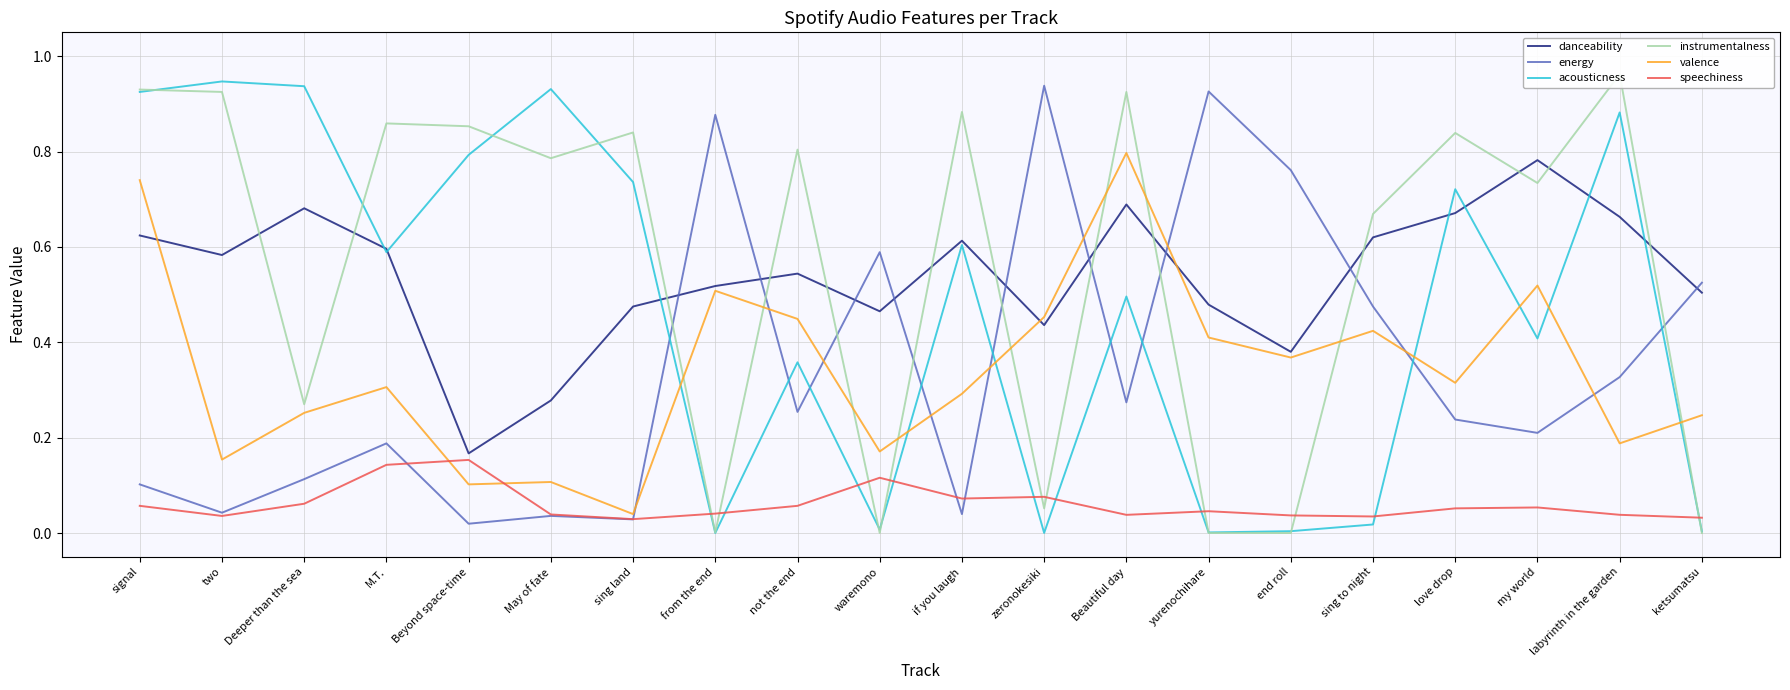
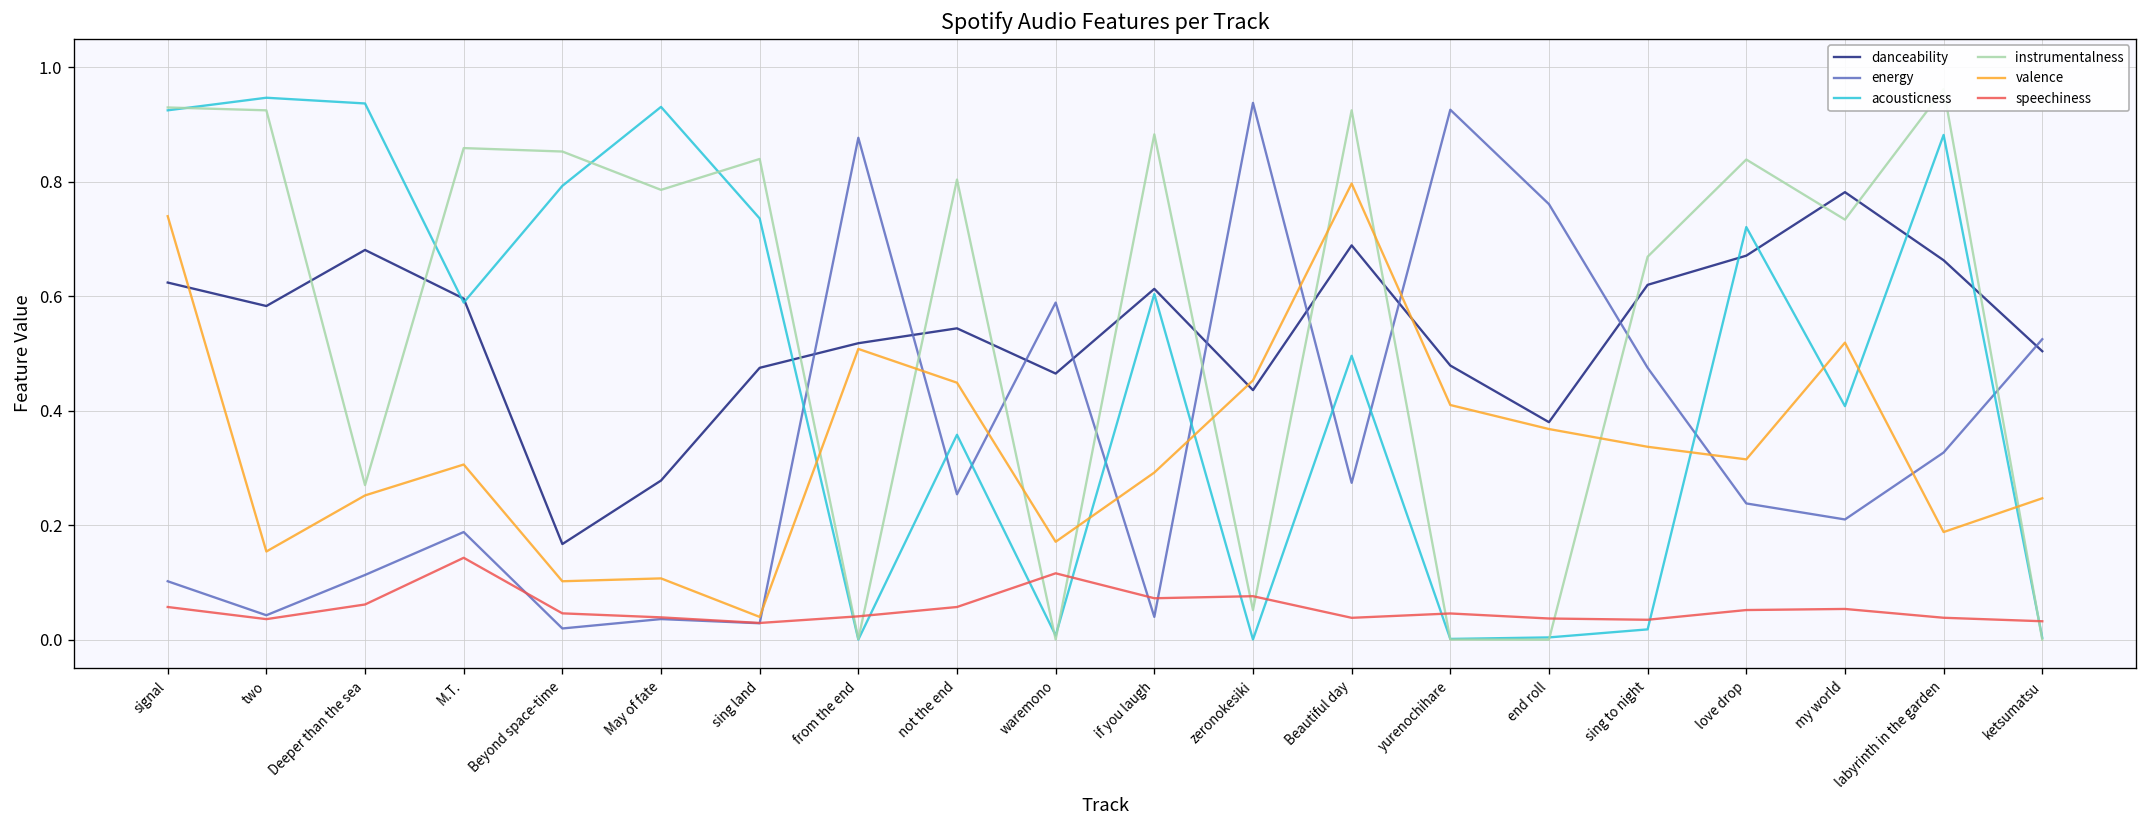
  {
    "danceability": {
      "signal": 0.62,
      "two": 0.58,
      "Deeper than the sea": 0.68,
      "M.T.": 0.60,
      "Beyond space-time": 0.17,
      "May of fate": 0.28,
      "sing land": 0.48,
      "from the end": 0.52,
      "not the end": 0.54,
      "waremono": 0.47,
      "if you laugh": 0.61,
      "zeronokesiki": 0.44,
      "Beautiful day": 0.69,
      "yurenochihare": 0.48,
      "end roll": 0.38,
      "sing to night": 0.62,
      "love drop": 0.67,
      "my world": 0.78,
      "labyrinth in the garden": 0.66,
      "ketsumatsu": 0.50
    },
    "energy": {
      "signal": 0.10,
      "two": 0.04,
      "Deeper than the sea": 0.11,
      "M.T.": 0.19,
      "Beyond space-time": 0.02,
      "from the end": 0.88,
      "not the end": 0.25,
      "waremono": 0.59,
      "if you laugh": 0.04,
      "zeronokesiki": 0.94,
      "Beautiful day": 0.27,
      "yurenochihare": 0.93,
      "end roll": 0.76,
      "sing to night": 0.48,
      "love drop": 0.24,
      "my world": 0.21,
      "labyrinth in the garden": 0.33,
      "ketsumatsu": 0.53
    },
    "acousticness": {
      "two": 0.95,
      "Deeper than the sea": 0.94,
      "M.T.": 0.59,
      "Beyond space-time": 0.79,
      "May of fate": 0.93,
      "sing land": 0.74,
      "not the end": 0.36,
      "waremono": 0.01,
      "if you laugh": 0.60,
      "zeronokesiki": 0.00,
      "Beautiful day": 0.50,
      "sing to night": 0.02,
      "love drop": 0.72,
      "my world": 0.41,
      "labyrinth in the garden": 0.88
    },
    "instrumentalness": {
      "two": 0.93,
      "Deeper than the sea": 0.27,
      "M.T.": 0.86,
      "Beyond space-time": 0.85,
      "May of fate": 0.79,
      "sing land": 0.84,
      "not the end": 0.80,
      "waremono": 0.00,
      "if you laugh": 0.88,
      "zeronokesiki": 0.05,
      "Beautiful day": 0.93,
      "sing to night": 0.67,
      "love drop": 0.84,
      "my world": 0.73
    },
    "valence": {
      "signal": 0.74,
      "two": 0.15,
      "Deeper than the sea": 0.25,
      "M.T.": 0.31,
      "Beyond space-time": 0.10,
      "May of fate": 0.11,
      "sing land": 0.04,
      "from the end": 0.51,
      "not the end": 0.45,
      "waremono": 0.17,
      "if you laugh": 0.29,
      "zeronokesiki": 0.45,
      "Beautiful day": 0.80,
      "yurenochihare": 0.41,
      "end roll": 0.37,
-     "sing to night": 0.42,
+     "sing to night": 0.34,
      "love drop": 0.32,
      "my world": 0.52,
      "labyrinth in the garden": 0.19,
      "ketsumatsu": 0.25
    },
    "speechiness": {
      "signal": 0.06,
      "two": 0.04,
      "Deeper than the sea": 0.06,
      "M.T.": 0.14,
-     "Beyond space-time": 0.15,
+     "Beyond space-time": 0.05,
      "from the end": 0.04,
      "not the end": 0.06,
      "waremono": 0.12,
      "if you laugh": 0.07,
      "zeronokesiki": 0.08,
      "Beautiful day": 0.04,
      "yurenochihare": 0.05,
      "end roll": 0.04,
      "sing to night": 0.03,
      "love drop": 0.05,
      "my world": 0.05,
      "labyrinth in the garden": 0.04,
      "ketsumatsu": 0.03
    }
  }
